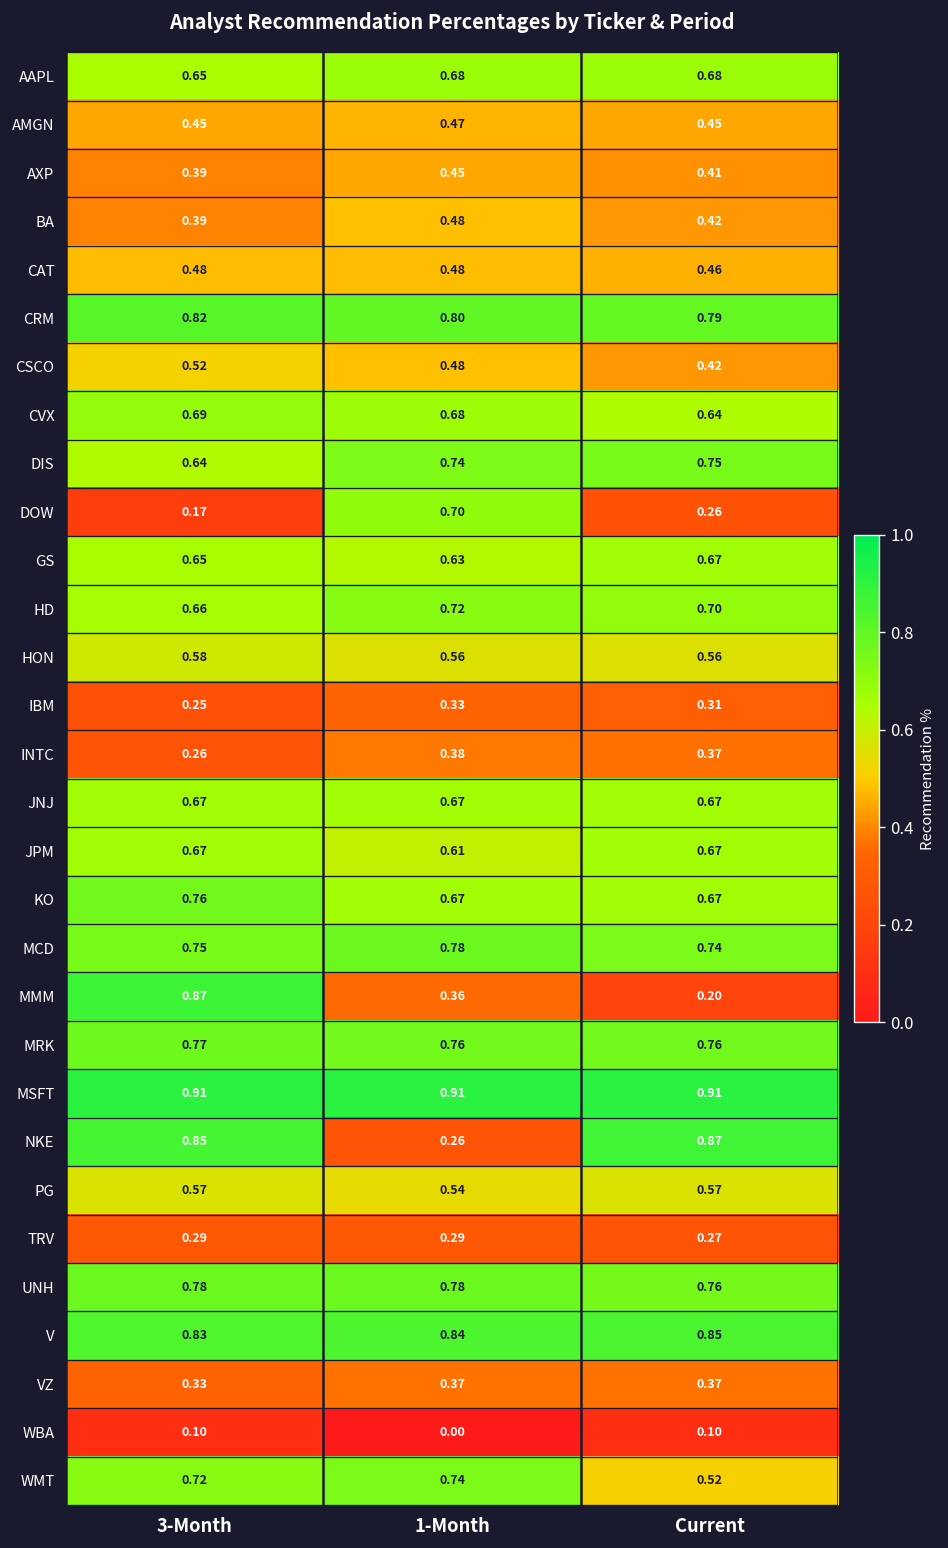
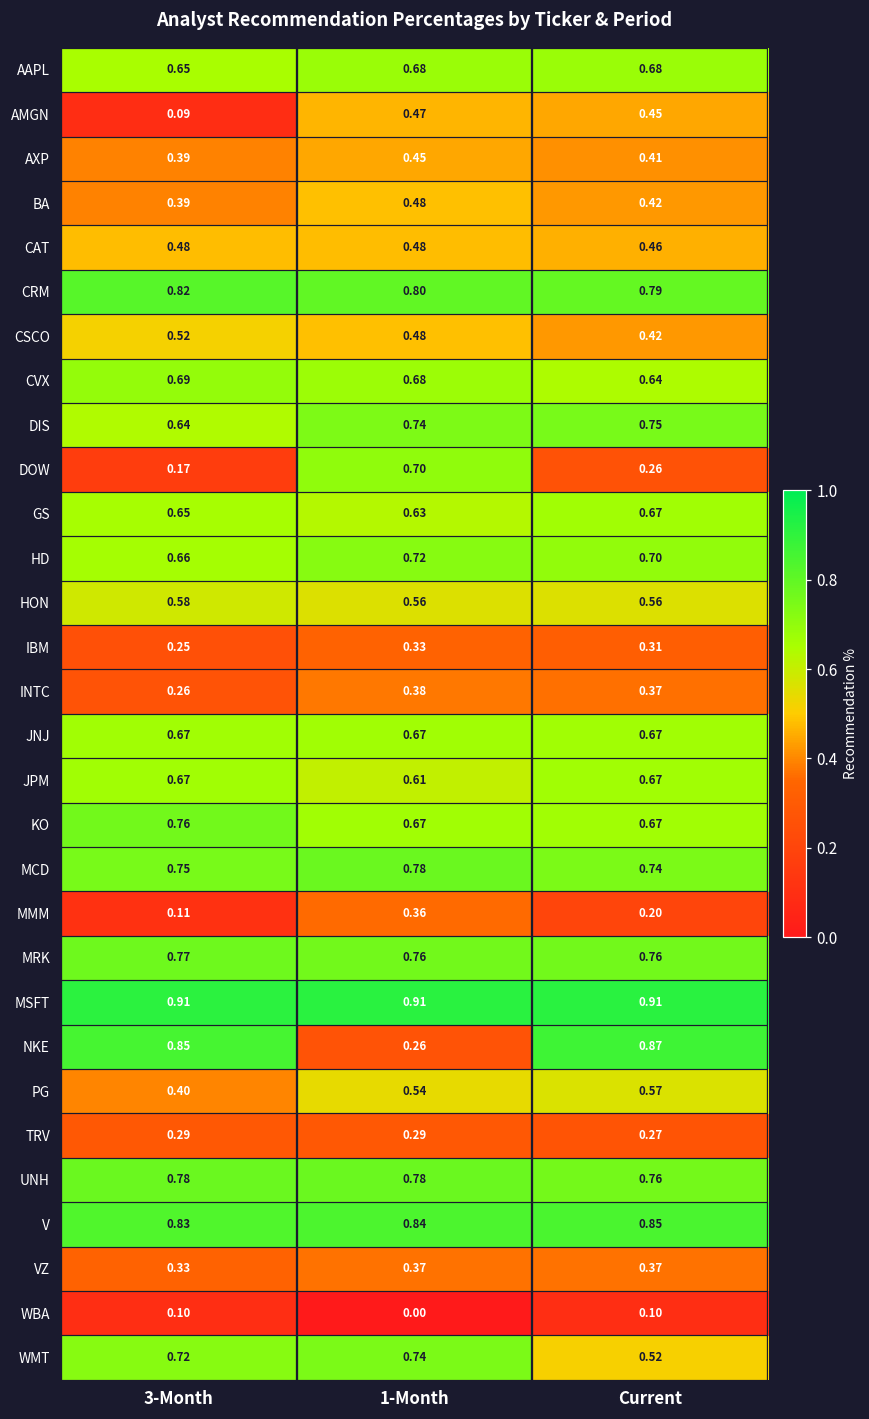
  {
    "AAPL": {
      "3-Month": 0.65,
      "1-Month": 0.68,
      "Current": 0.68
    },
    "AMGN": {
-     "3-Month": 0.45,
+     "3-Month": 0.09,
      "1-Month": 0.47,
      "Current": 0.45
    },
    "AXP": {
      "3-Month": 0.39,
      "1-Month": 0.45,
      "Current": 0.41
    },
    "BA": {
      "3-Month": 0.39,
      "1-Month": 0.48,
      "Current": 0.42
    },
    "CAT": {
      "3-Month": 0.48,
      "1-Month": 0.48,
      "Current": 0.46
    },
    "CRM": {
      "3-Month": 0.82,
      "1-Month": 0.80,
      "Current": 0.79
    },
    "CSCO": {
      "3-Month": 0.52,
      "1-Month": 0.48,
      "Current": 0.42
    },
    "CVX": {
      "3-Month": 0.69,
      "1-Month": 0.68,
      "Current": 0.64
    },
    "DIS": {
      "3-Month": 0.64,
      "1-Month": 0.74,
      "Current": 0.75
    },
    "DOW": {
      "3-Month": 0.17,
      "1-Month": 0.70,
      "Current": 0.26
    },
    "GS": {
      "3-Month": 0.65,
      "1-Month": 0.63,
      "Current": 0.67
    },
    "HD": {
      "3-Month": 0.66,
      "1-Month": 0.72,
      "Current": 0.70
    },
    "HON": {
      "3-Month": 0.58,
      "1-Month": 0.56,
      "Current": 0.56
    },
    "IBM": {
      "3-Month": 0.25,
      "1-Month": 0.33,
      "Current": 0.31
    },
    "INTC": {
      "3-Month": 0.26,
      "1-Month": 0.38,
      "Current": 0.37
    },
    "JNJ": {
      "3-Month": 0.67,
      "1-Month": 0.67,
      "Current": 0.67
    },
    "JPM": {
      "3-Month": 0.67,
      "1-Month": 0.61,
      "Current": 0.67
    },
    "KO": {
      "3-Month": 0.76,
      "1-Month": 0.67,
      "Current": 0.67
    },
    "MCD": {
      "3-Month": 0.75,
      "1-Month": 0.78,
      "Current": 0.74
    },
    "MMM": {
-     "3-Month": 0.87,
+     "3-Month": 0.11,
      "1-Month": 0.36,
      "Current": 0.20
    },
    "MRK": {
      "3-Month": 0.77,
      "1-Month": 0.76,
      "Current": 0.76
    },
    "MSFT": {
      "3-Month": 0.91,
      "1-Month": 0.91,
      "Current": 0.91
    },
    "NKE": {
      "3-Month": 0.85,
      "1-Month": 0.26,
      "Current": 0.87
    },
    "PG": {
-     "3-Month": 0.57,
+     "3-Month": 0.40,
      "1-Month": 0.54,
      "Current": 0.57
    },
    "TRV": {
      "3-Month": 0.29,
      "1-Month": 0.29,
      "Current": 0.27
    },
    "UNH": {
      "3-Month": 0.78,
      "1-Month": 0.78,
      "Current": 0.76
    },
    "V": {
      "3-Month": 0.83,
      "1-Month": 0.84,
      "Current": 0.85
    },
    "VZ": {
      "3-Month": 0.33,
      "1-Month": 0.37,
      "Current": 0.37
    },
    "WBA": {
      "3-Month": 0.10,
      "1-Month": 0.00,
      "Current": 0.10
    },
    "WMT": {
      "3-Month": 0.72,
      "1-Month": 0.74,
      "Current": 0.52
    }
  }
